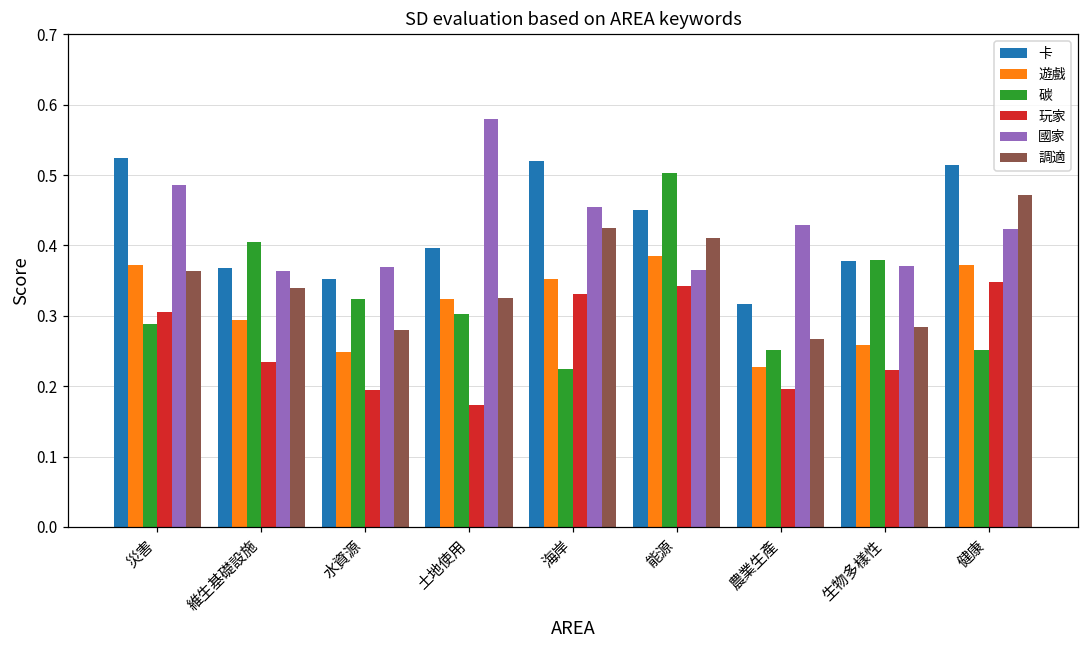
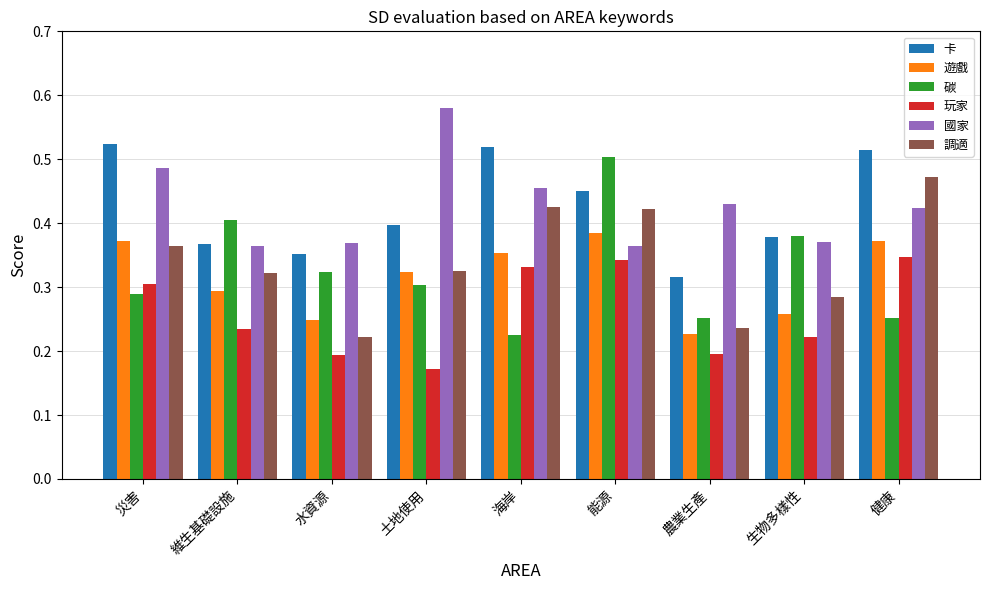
  {
    "卡": {
      "災害": 0.52,
      "維生基礎設施": 0.37,
      "水資源": 0.35,
      "土地使用": 0.40,
      "海岸": 0.52,
      "能源": 0.45,
      "農業生產": 0.32,
      "生物多樣性": 0.38,
      "健康": 0.51
    },
    "遊戲": {
      "災害": 0.37,
      "維生基礎設施": 0.29,
      "水資源": 0.25,
      "土地使用": 0.32,
      "海岸": 0.35,
      "能源": 0.38,
      "農業生產": 0.23,
      "生物多樣性": 0.26,
      "健康": 0.37
    },
    "碳": {
      "災害": 0.29,
      "維生基礎設施": 0.40,
      "水資源": 0.32,
      "土地使用": 0.30,
      "海岸": 0.22,
      "能源": 0.50,
      "農業生產": 0.25,
      "生物多樣性": 0.38,
      "健康": 0.25
    },
    "玩家": {
      "災害": 0.31,
      "維生基礎設施": 0.23,
      "水資源": 0.19,
      "土地使用": 0.17,
      "海岸": 0.33,
      "能源": 0.34,
      "農業生產": 0.20,
      "生物多樣性": 0.22,
      "健康": 0.35
    },
    "國家": {
      "災害": 0.49,
      "維生基礎設施": 0.36,
      "水資源": 0.37,
      "土地使用": 0.58,
      "海岸": 0.45,
      "能源": 0.36,
      "農業生產": 0.43,
      "生物多樣性": 0.37,
      "健康": 0.42
    },
    "調適": {
      "災害": 0.36,
-     "維生基礎設施": 0.34,
-     "水資源": 0.28,
+     "維生基礎設施": 0.32,
+     "水資源": 0.22,
      "土地使用": 0.32,
      "海岸": 0.42,
-     "能源": 0.41,
-     "農業生產": 0.27,
+     "能源": 0.42,
+     "農業生產": 0.24,
      "生物多樣性": 0.28,
      "健康": 0.47
    }
  }
